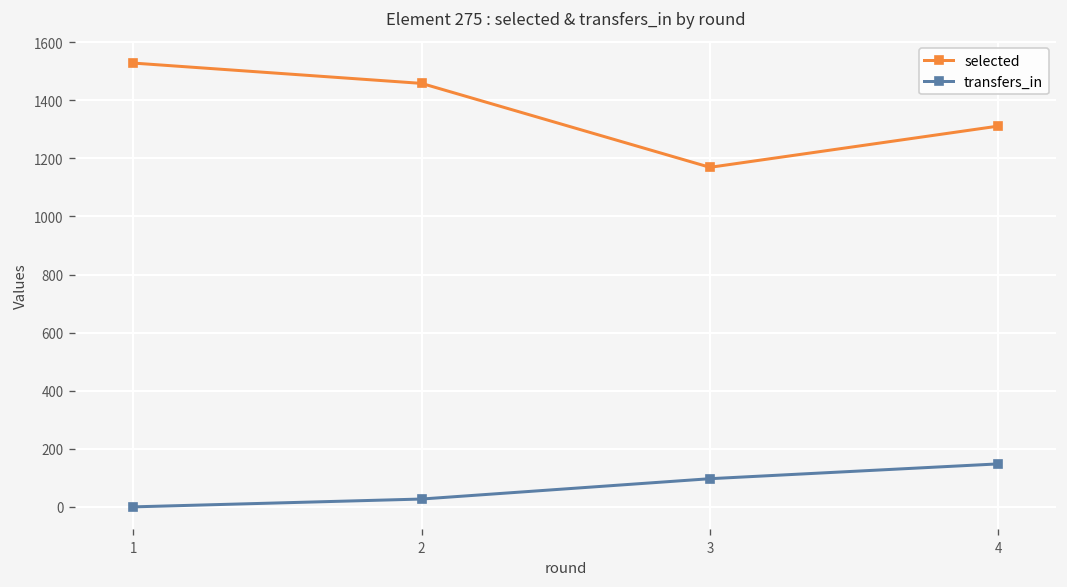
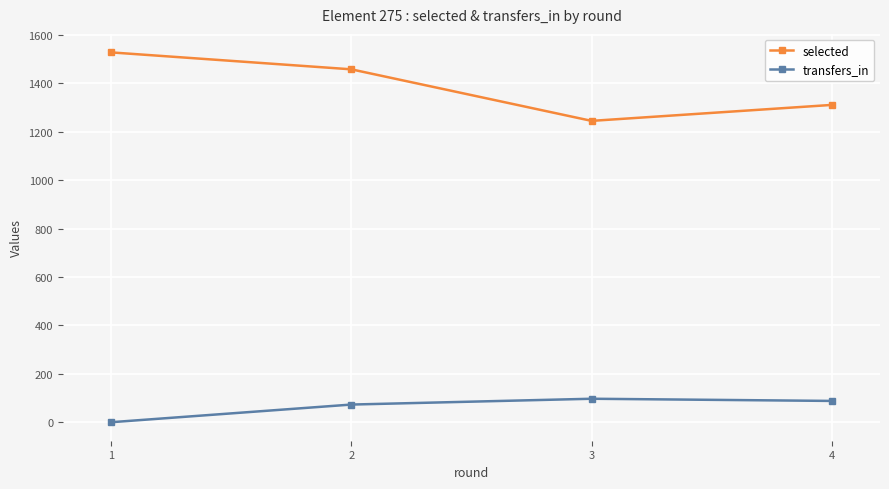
  {
    "selected": {
      "1": 1530,
      "2": 1460,
-     "3": 1170,
+     "3": 1250,
      "4": 1310
    },
    "transfers_in": {
      "1": 0,
-     "2": 30,
+     "2": 70,
      "3": 100,
-     "4": 150
+     "4": 90
    }
  }
